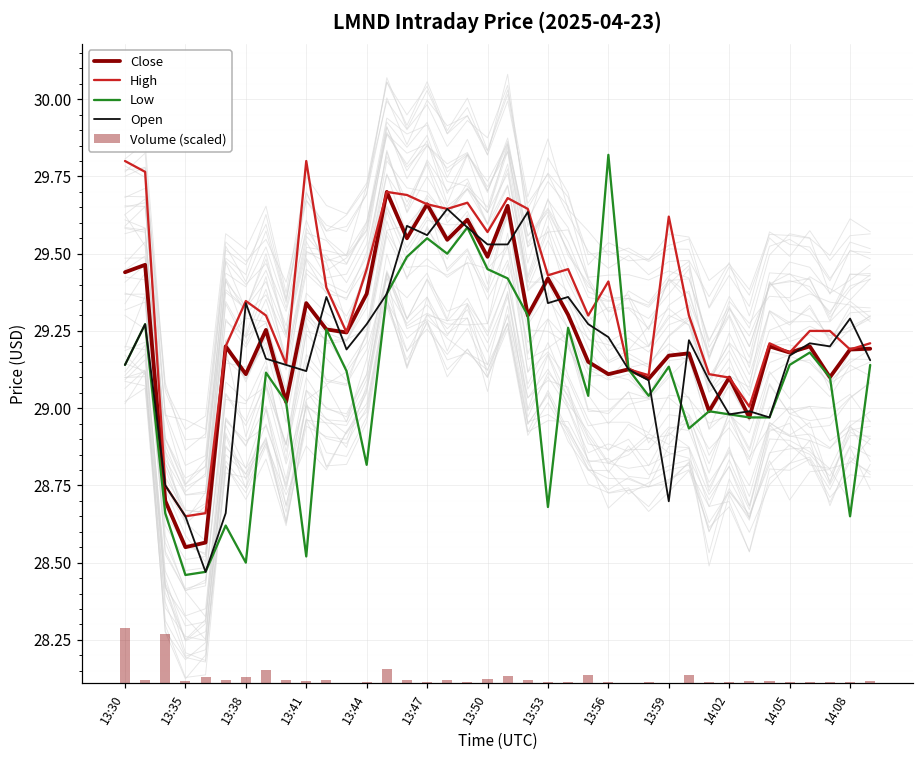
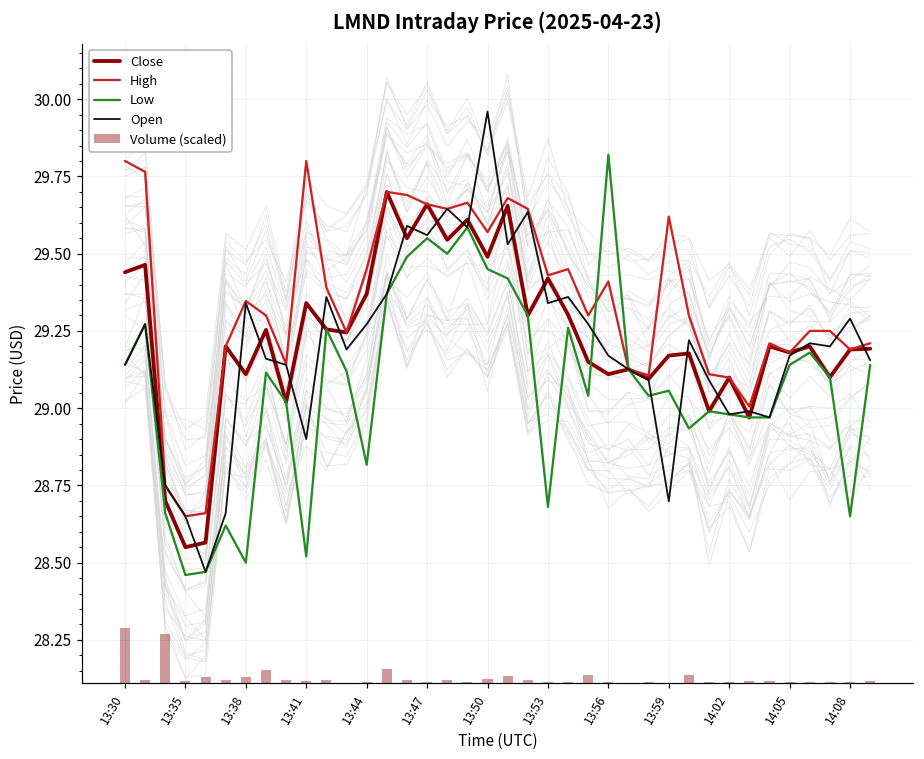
  {
    "High": {
      "13:41": 29.80,
      "13:56": 29.41,
      "13:59": 29.62
    },
    "Low": {
      "13:35": 28.46,
      "13:38": 28.50,
      "13:41": 28.52,
      "13:44": 28.82,
      "13:47": 29.55,
      "13:53": 28.68,
      "13:56": 29.82,
-     "13:59": 29.13,
+     "13:59": 29.06,
      "14:05": 29.14,
      "14:08": 28.65
    },
    "Open": {
-     "13:41": 29.12,
+     "13:41": 28.90,
      "13:44": 29.27,
      "13:47": 29.56,
-     "13:50": 29.53,
+     "13:50": 29.96,
      "13:53": 29.34,
-     "13:56": 29.23,
+     "13:56": 29.17,
      "13:59": 28.70,
      "14:08": 29.29
    }
  }
